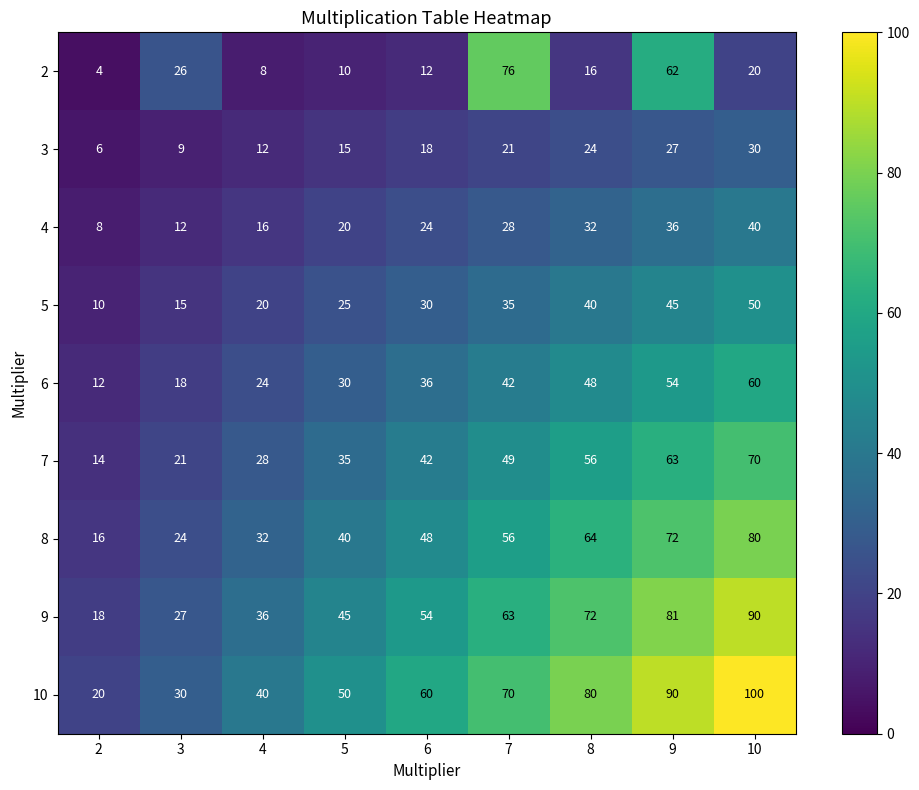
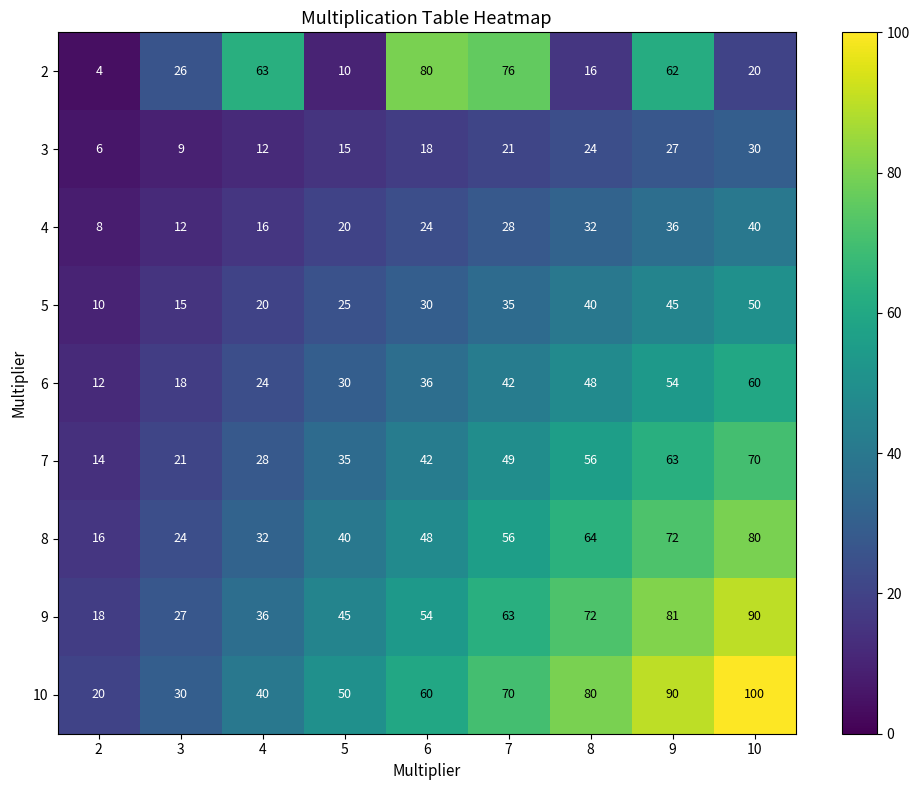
  {
    "2": {
      "2": 4,
      "3": 26,
-     "4": 8,
+     "4": 63,
      "5": 10,
-     "6": 12,
+     "6": 80,
      "7": 76,
      "8": 16,
      "9": 62,
      "10": 20
    },
    "3": {
      "2": 6,
      "3": 9,
      "4": 12,
      "5": 15,
      "6": 18,
      "7": 21,
      "8": 24,
      "9": 27,
      "10": 30
    },
    "4": {
      "2": 8,
      "3": 12,
      "4": 16,
      "5": 20,
      "6": 24,
      "7": 28,
      "8": 32,
      "9": 36,
      "10": 40
    },
    "5": {
      "2": 10,
      "3": 15,
      "4": 20,
      "5": 25,
      "6": 30,
      "7": 35,
      "8": 40,
      "9": 45,
      "10": 50
    },
    "6": {
      "2": 12,
      "3": 18,
      "4": 24,
      "5": 30,
      "6": 36,
      "7": 42,
      "8": 48,
      "9": 54,
      "10": 60
    },
    "7": {
      "2": 14,
      "3": 21,
      "4": 28,
      "5": 35,
      "6": 42,
      "7": 49,
      "8": 56,
      "9": 63,
      "10": 70
    },
    "8": {
      "2": 16,
      "3": 24,
      "4": 32,
      "5": 40,
      "6": 48,
      "7": 56,
      "8": 64,
      "9": 72,
      "10": 80
    },
    "9": {
      "2": 18,
      "3": 27,
      "4": 36,
      "5": 45,
      "6": 54,
      "7": 63,
      "8": 72,
      "9": 81,
      "10": 90
    },
    "10": {
      "2": 20,
      "3": 30,
      "4": 40,
      "5": 50,
      "6": 60,
      "7": 70,
      "8": 80,
      "9": 90,
      "10": 100
    }
  }
